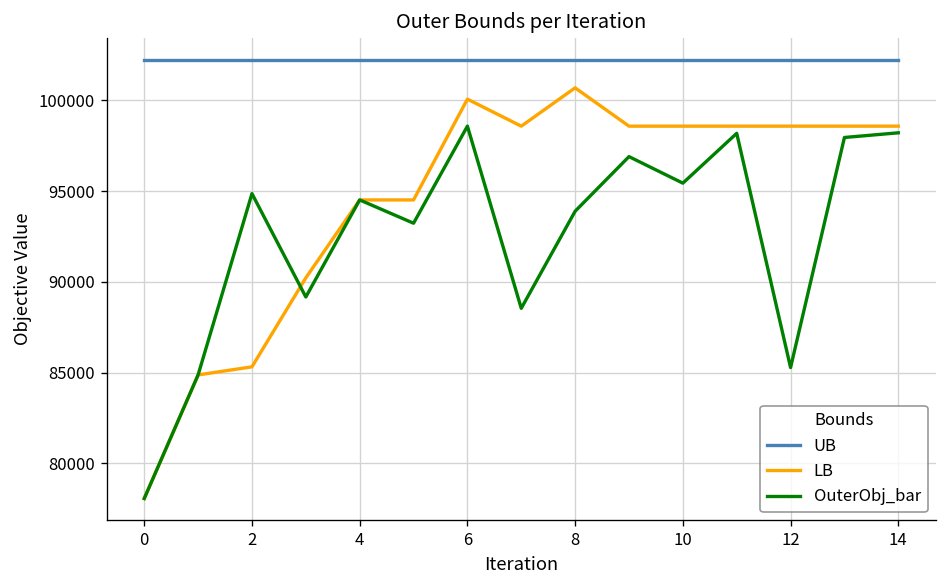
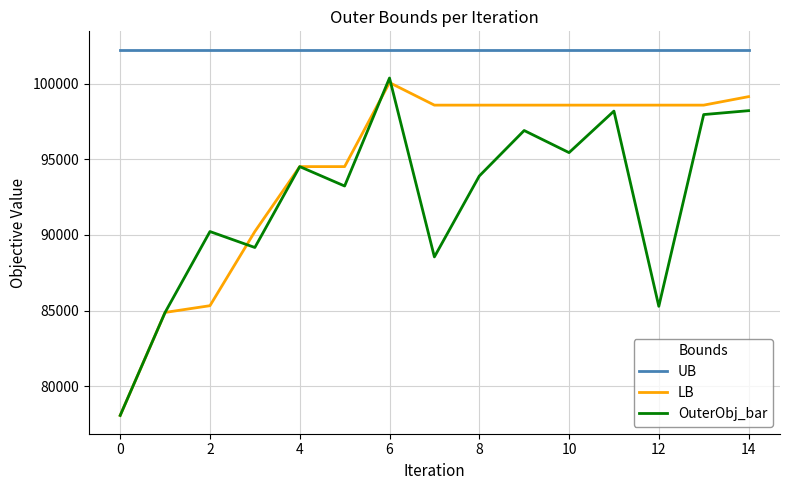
  {
    "UB": {
      "0": 102200,
      "2": 102200,
      "4": 102200,
      "6": 102200,
      "8": 102200,
      "10": 102200,
      "12": 102200,
      "14": 102200
    },
    "LB": {
      "2": 85300,
      "6": 100100,
-     "8": 100700,
+     "8": 98600,
      "10": 98600,
      "12": 98600,
-     "14": 98600
+     "14": 99100
    },
    "OuterObj_bar": {
-     "2": 94900,
-     "6": 98600,
+     "2": 90200,
+     "6": 100400,
      "8": 93900,
      "10": 95400,
      "12": 85300,
      "14": 98200
    }
  }
